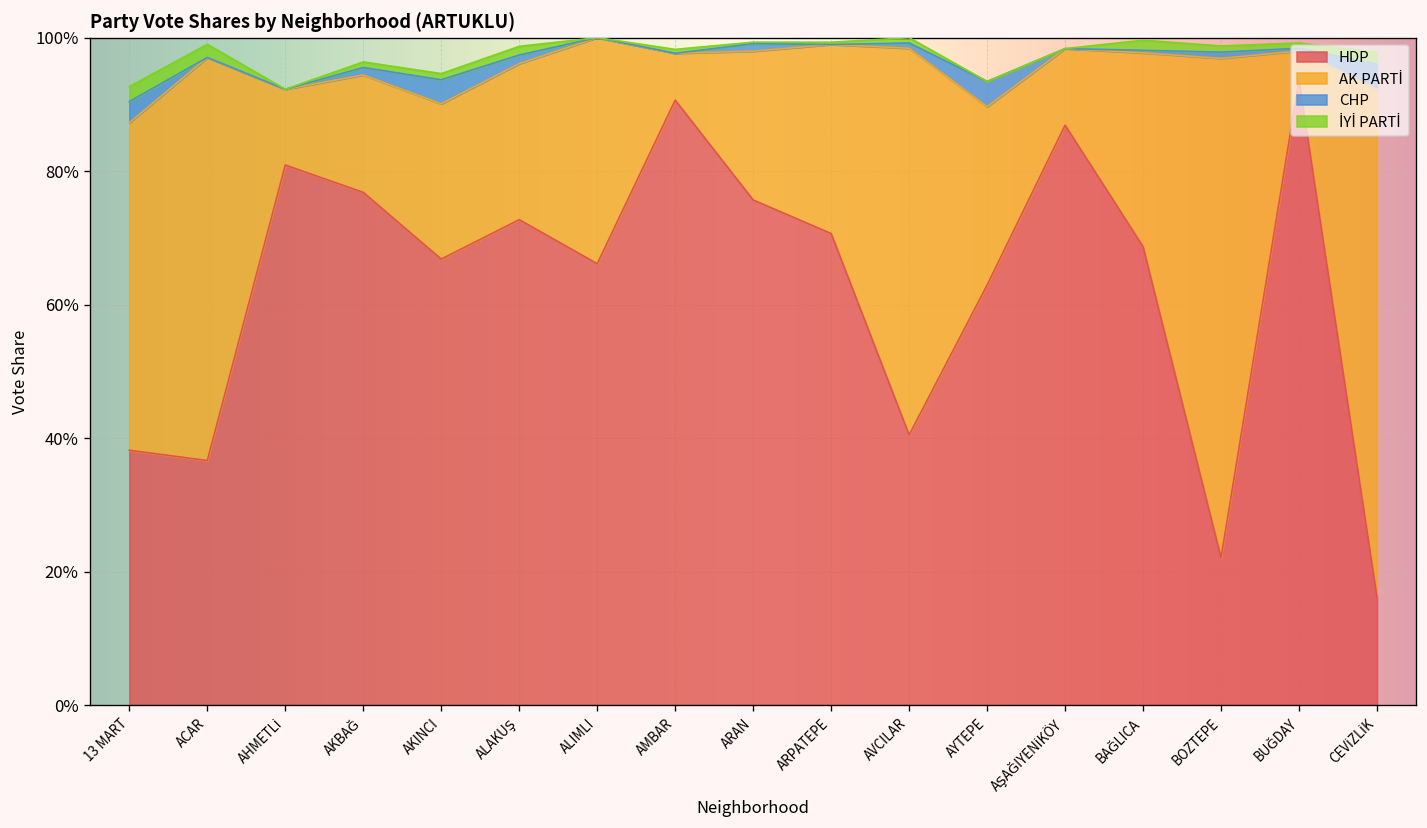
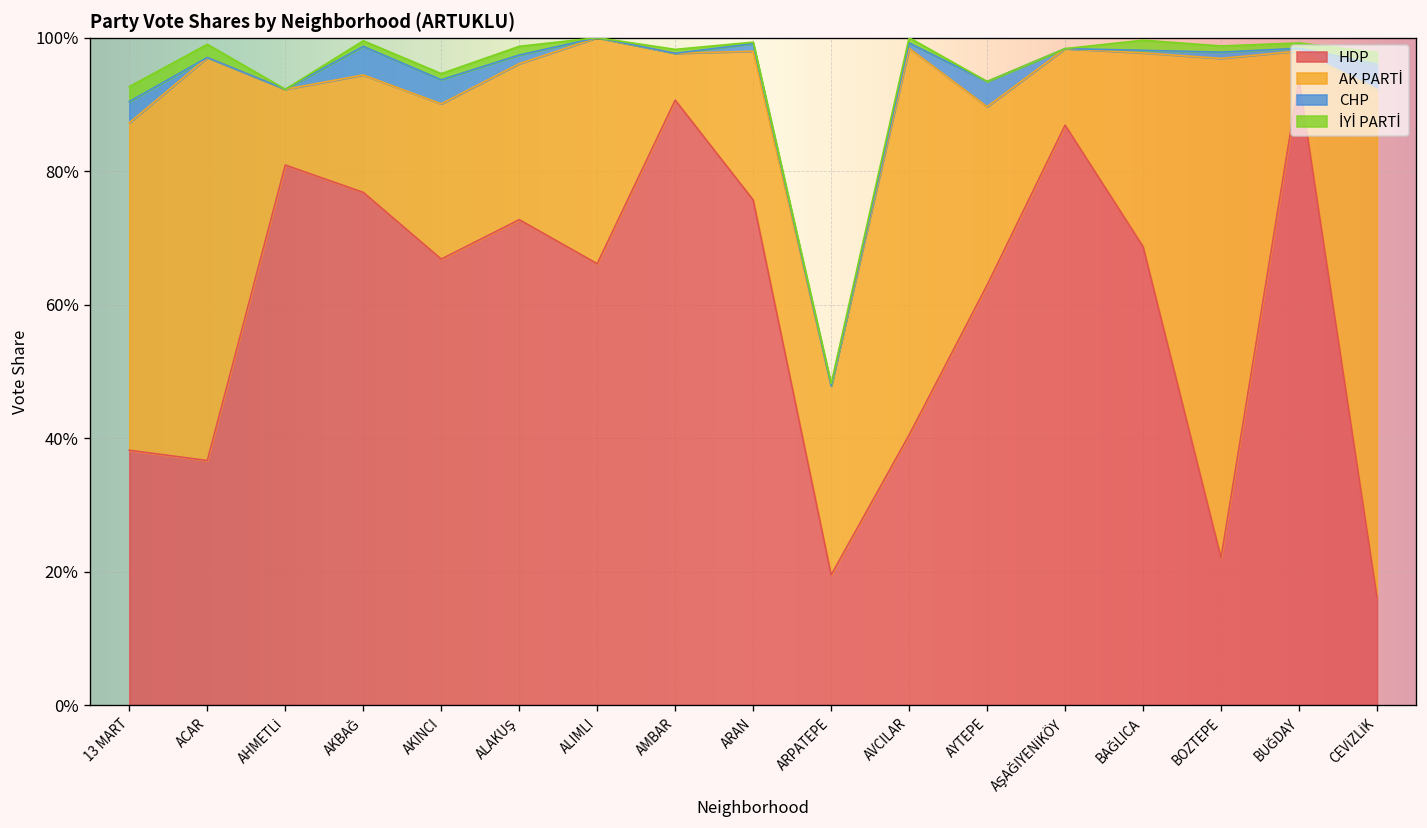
  {
    "HDP": {
      "13 MART": "38%",
      "ACAR": "37%",
      "AHMETLİ": "81%",
      "AKBAĞ": "77%",
      "AKINCI": "67%",
      "ALAKUŞ": "73%",
      "ALIMLI": "66%",
      "AMBAR": "91%",
      "ARAN": "76%",
-     "ARPATEPE": "71%",
+     "ARPATEPE": "19%",
      "AVCILAR": "40%",
      "AYTEPE": "63%",
      "AŞAĞIYENİKÖY": "87%",
      "BAĞLICA": "69%",
      "BOZTEPE": "22%",
      "CEVİZLİK": "16%"
    },
    "AK PARTİ": {
      "13 MART": "49%",
      "AKBAĞ": "18%",
      "AKINCI": "23%",
      "ALAKUŞ": "23%",
      "ARAN": "22%",
      "AVCILAR": "58%",
      "AYTEPE": "27%",
      "BOZTEPE": "75%"
    },
    "CHP": {
      "13 MART": "3%",
-     "AKBAĞ": "1%",
+     "AKBAĞ": "4%",
      "AKINCI": "4%",
      "ALAKUŞ": "1%",
      "AVCILAR": "1%",
      "BOZTEPE": "1%"
    },
    "İYİ PARTİ": {
      "13 MART": "2%",
      "ACAR": "2%",
      "AKBAĞ": "1%",
      "AKINCI": "1%",
      "ALAKUŞ": "1%",
      "AMBAR": "1%",
      "AVCILAR": "1%",
      "BAĞLICA": "2%",
      "BOZTEPE": "1%",
      "BUĞDAY": "1%"
    }
  }
